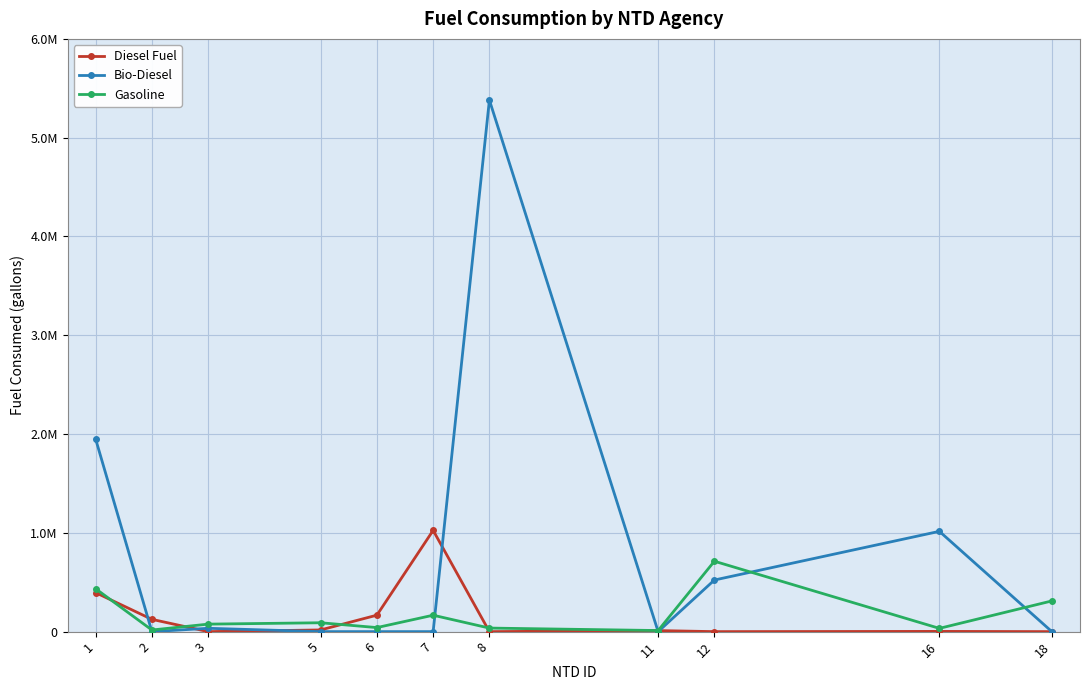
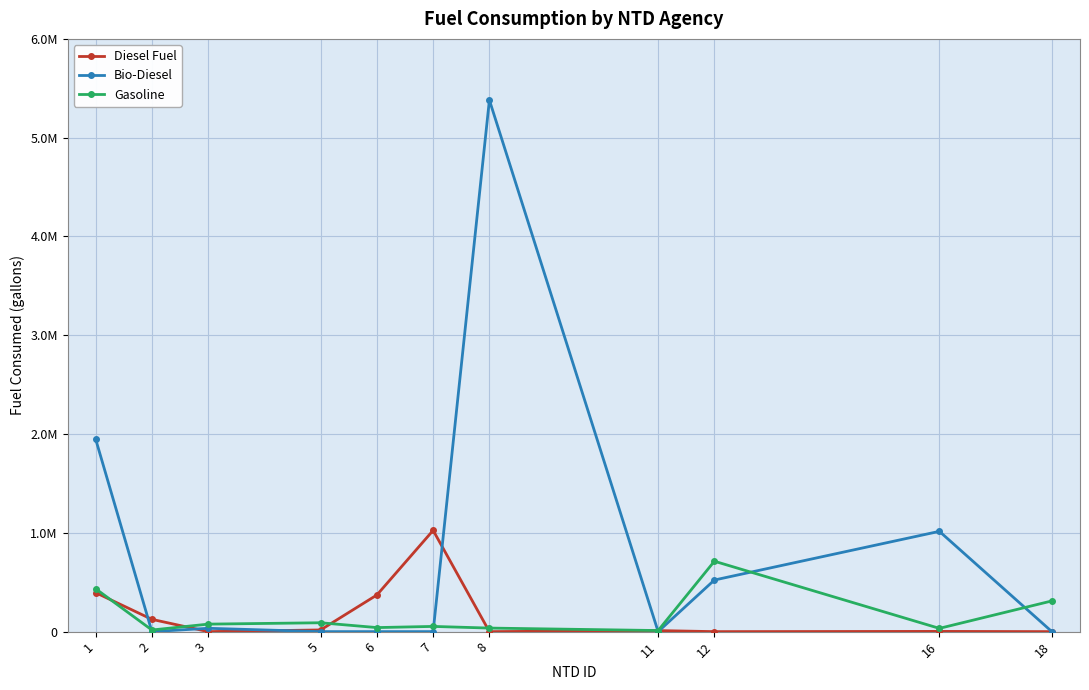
  {
    "Diesel Fuel": {
      "1": 400000,
      "2": 100000,
      "3": 0,
-     "6": 200000,
+     "6": 400000,
      "7": 1000000,
      "8": 0,
      "12": 0,
      "16": 0
    },
    "Bio-Diesel": {
      "1": 1900000,
      "3": 0,
      "6": 0,
      "7": 0,
      "8": 5400000,
      "12": 500000,
      "16": 1000000
    },
    "Gasoline": {
      "1": 400000,
      "3": 100000,
      "5": 100000,
      "6": 0,
-     "7": 200000,
+     "7": 100000,
      "8": 0,
      "12": 700000,
      "16": 0,
      "18": 300000
    }
  }
